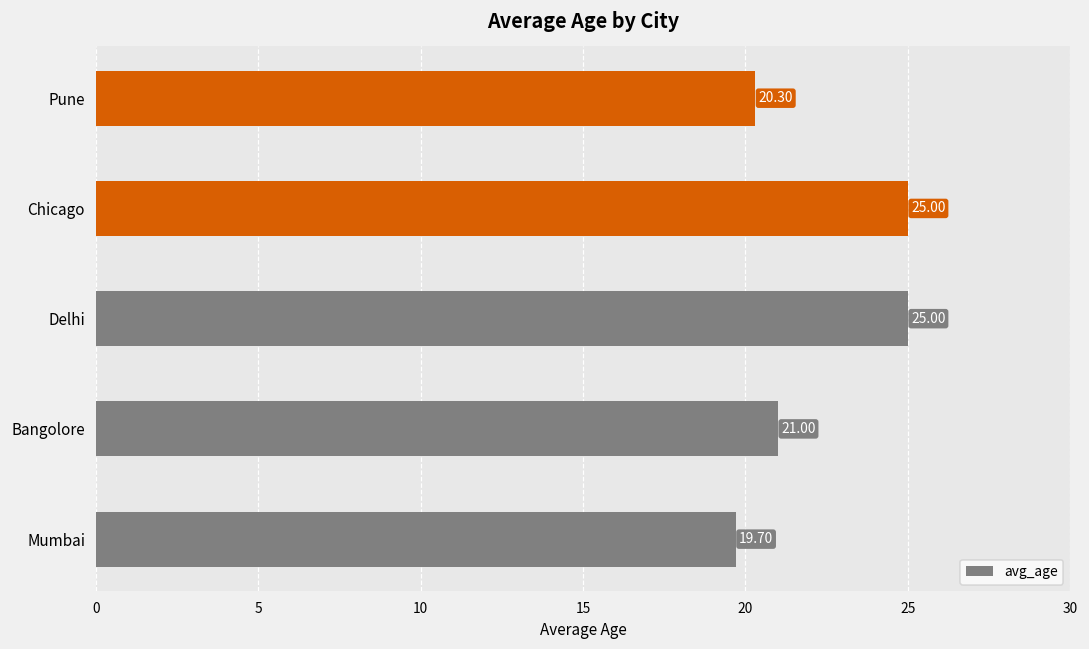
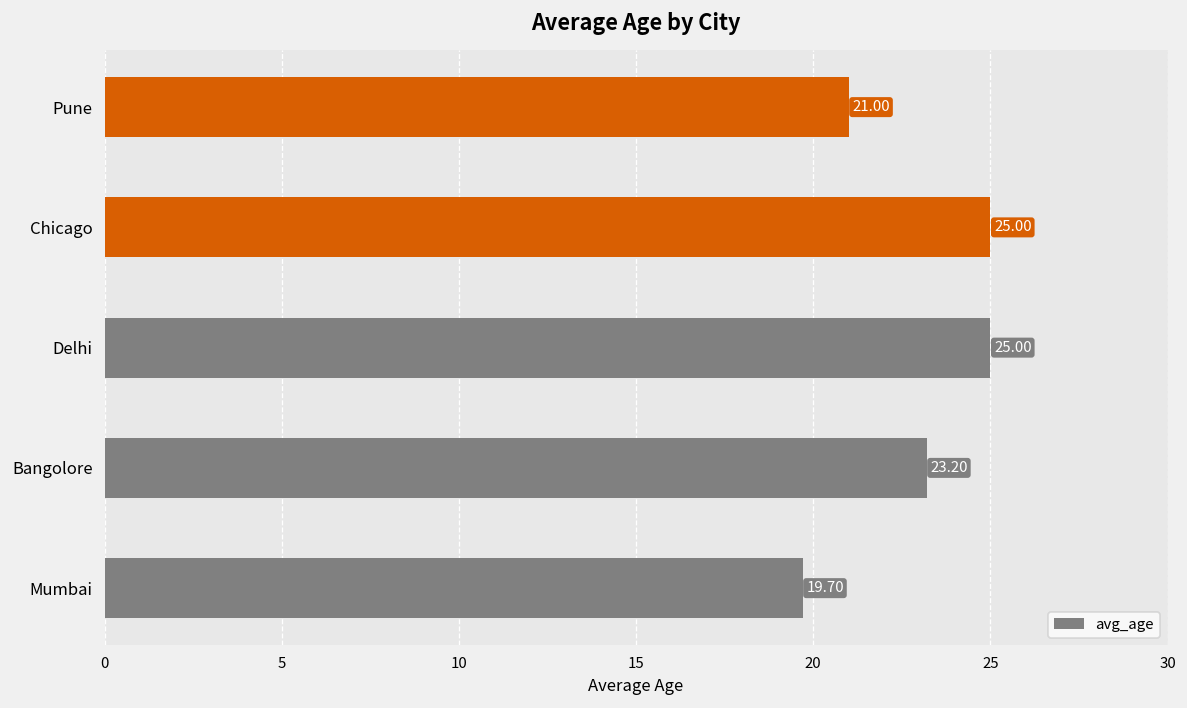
  {
-   "Pune": 20.30,
-   "Bangolore": 21.00
+   "Pune": 21.00,
+   "Bangolore": 23.20
  }
